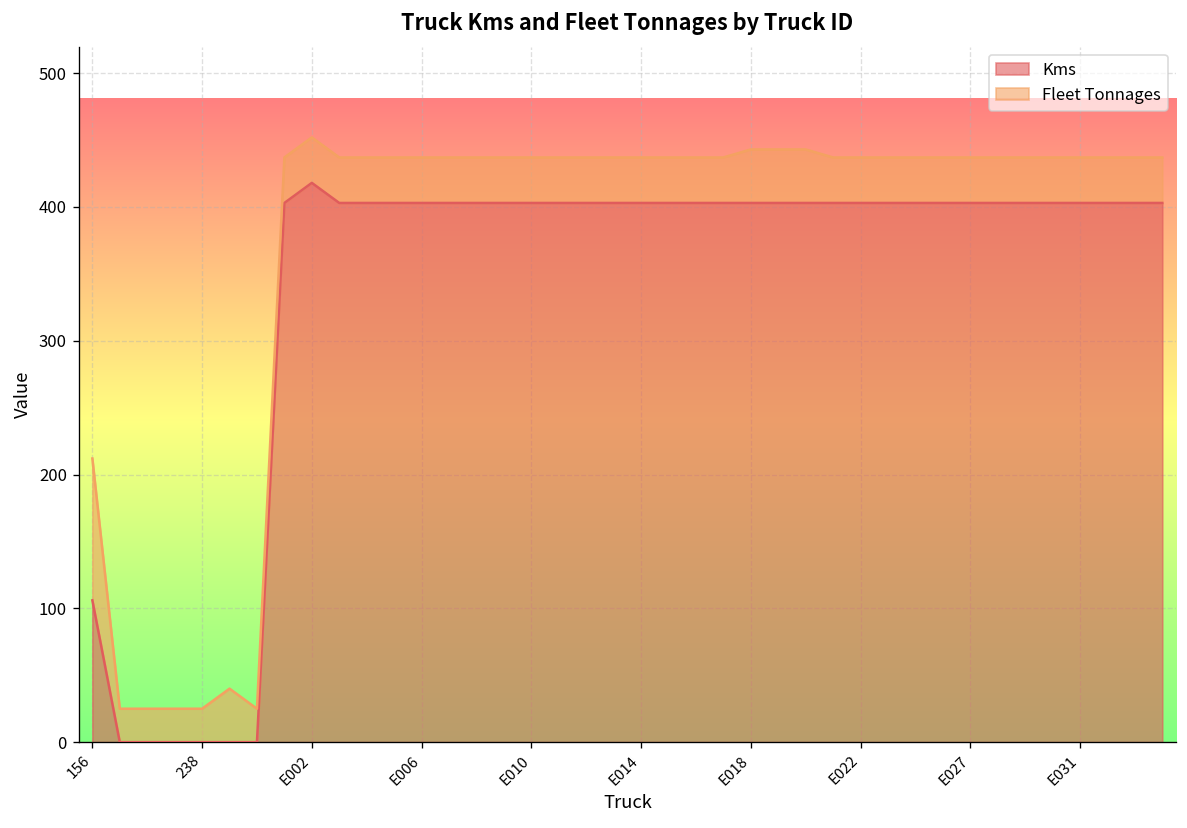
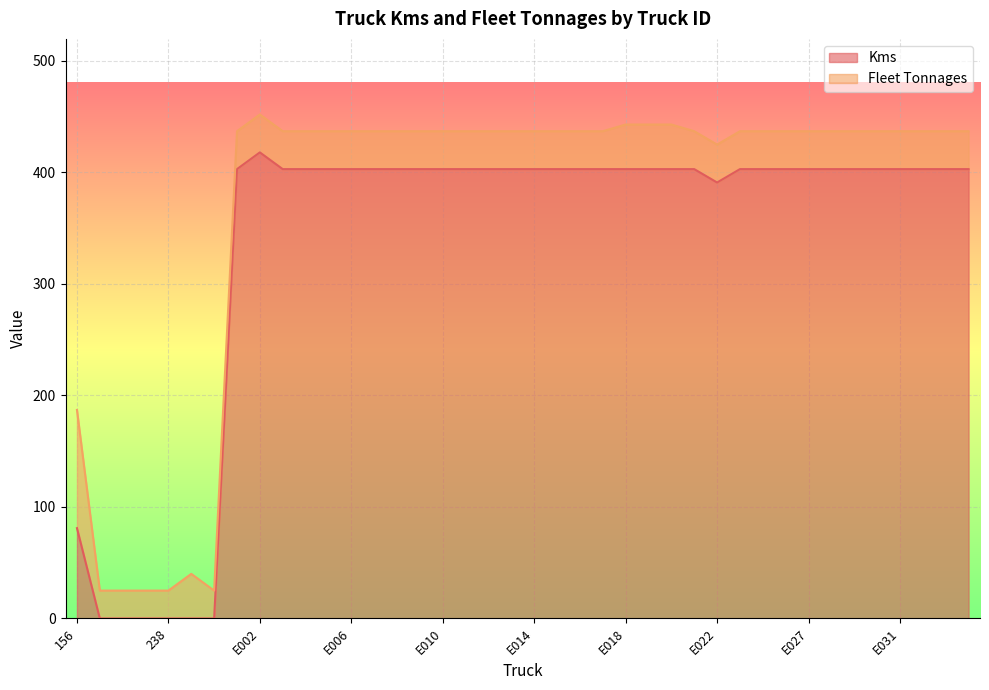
  {
    "Kms": {
-     "156": 106,
+     "156": 81,
      "238": 0,
      "E002": 418,
      "E006": 403,
      "E010": 403,
      "E014": 403,
      "E018": 403,
-     "E022": 403,
+     "E022": 391,
      "E027": 403,
      "E031": 403
    },
    "Fleet Tonnages": {
      "156": 106,
      "238": 25,
      "E002": 34,
      "E006": 34,
      "E010": 34,
      "E014": 34,
      "E018": 40,
      "E022": 34,
      "E027": 34,
      "E031": 34
    }
  }
